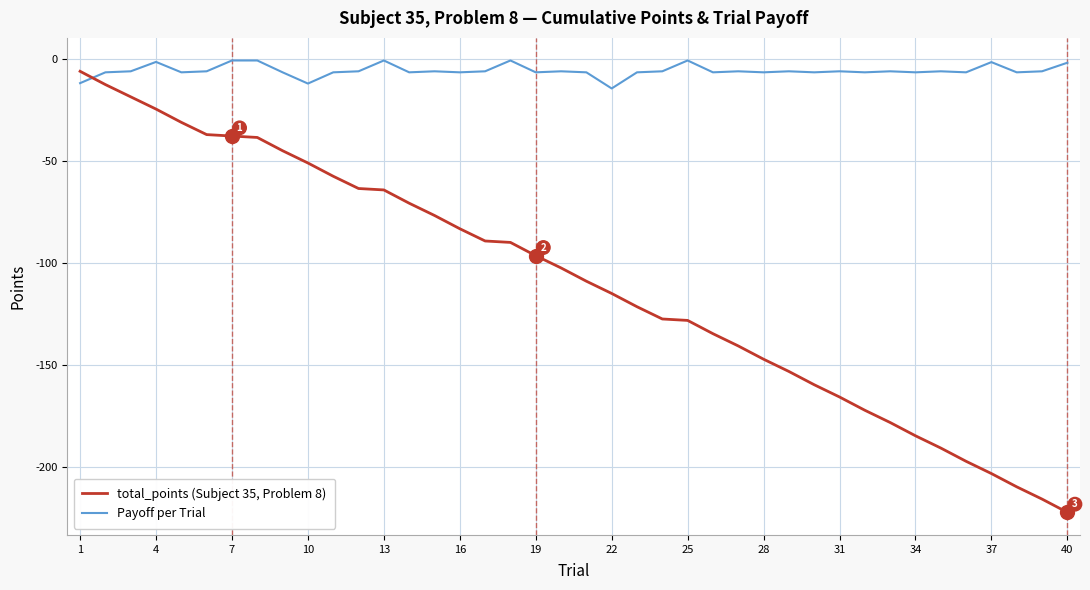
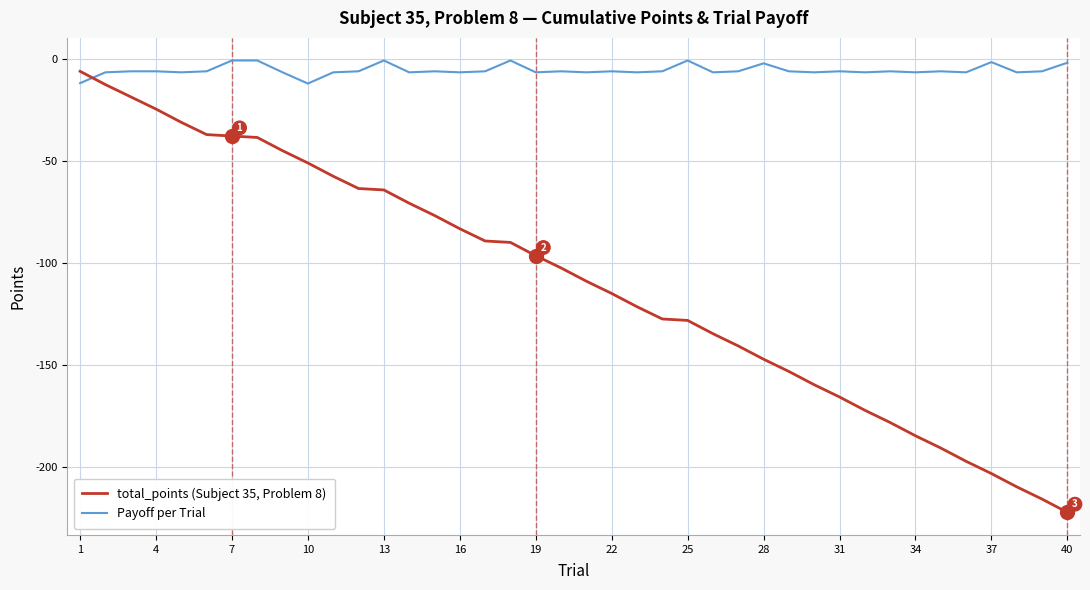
  {
    "Payoff per Trial": {
      "1": -12,
-     "4": -1,
+     "4": -6,
      "7": -1,
      "10": -12,
      "13": -1,
      "16": -7,
      "19": -7,
-     "22": -14,
+     "22": -6,
      "25": -1,
-     "28": -7,
+     "28": -2,
      "31": -6,
      "34": -7,
      "37": -2,
      "40": -2
    }
  }
